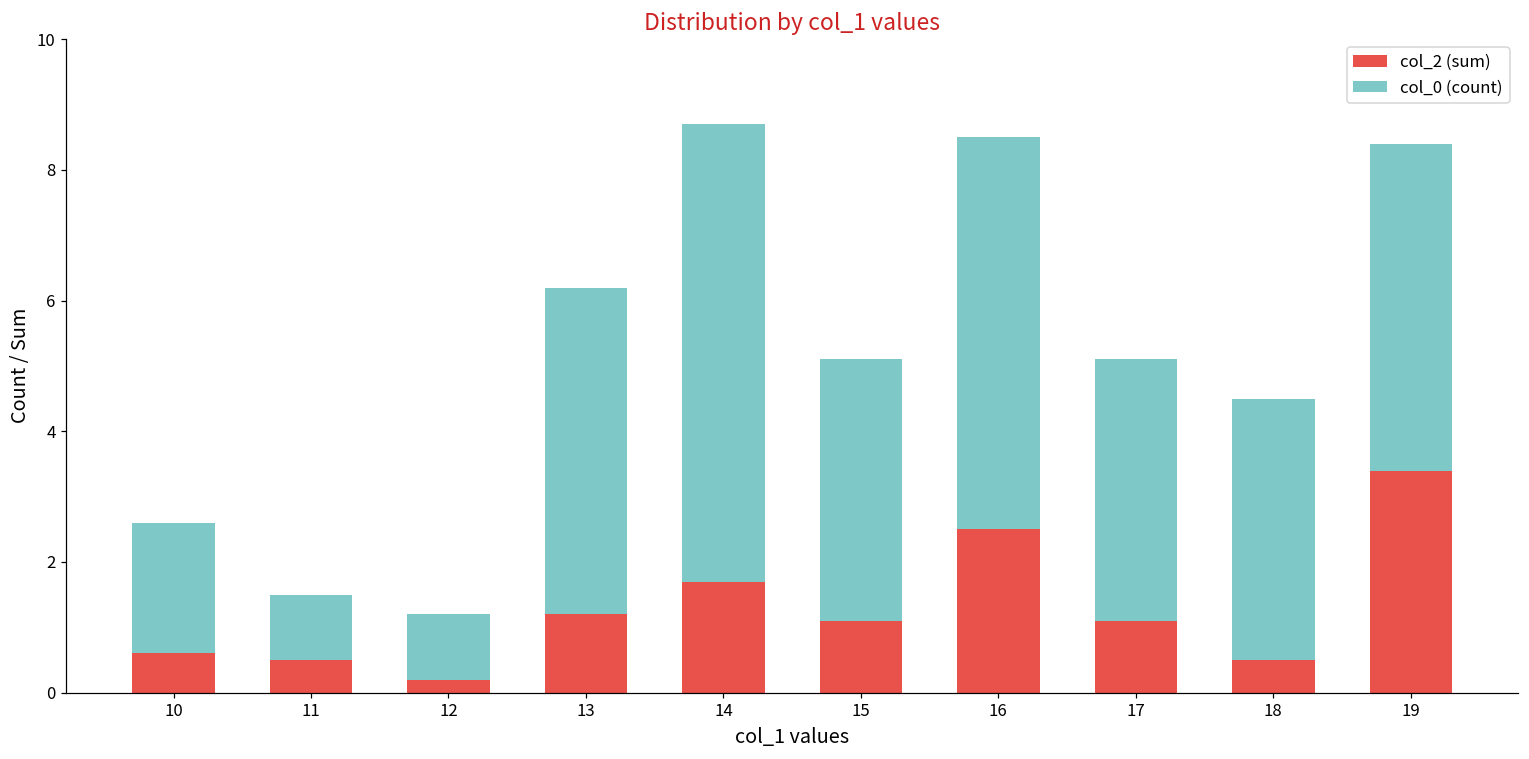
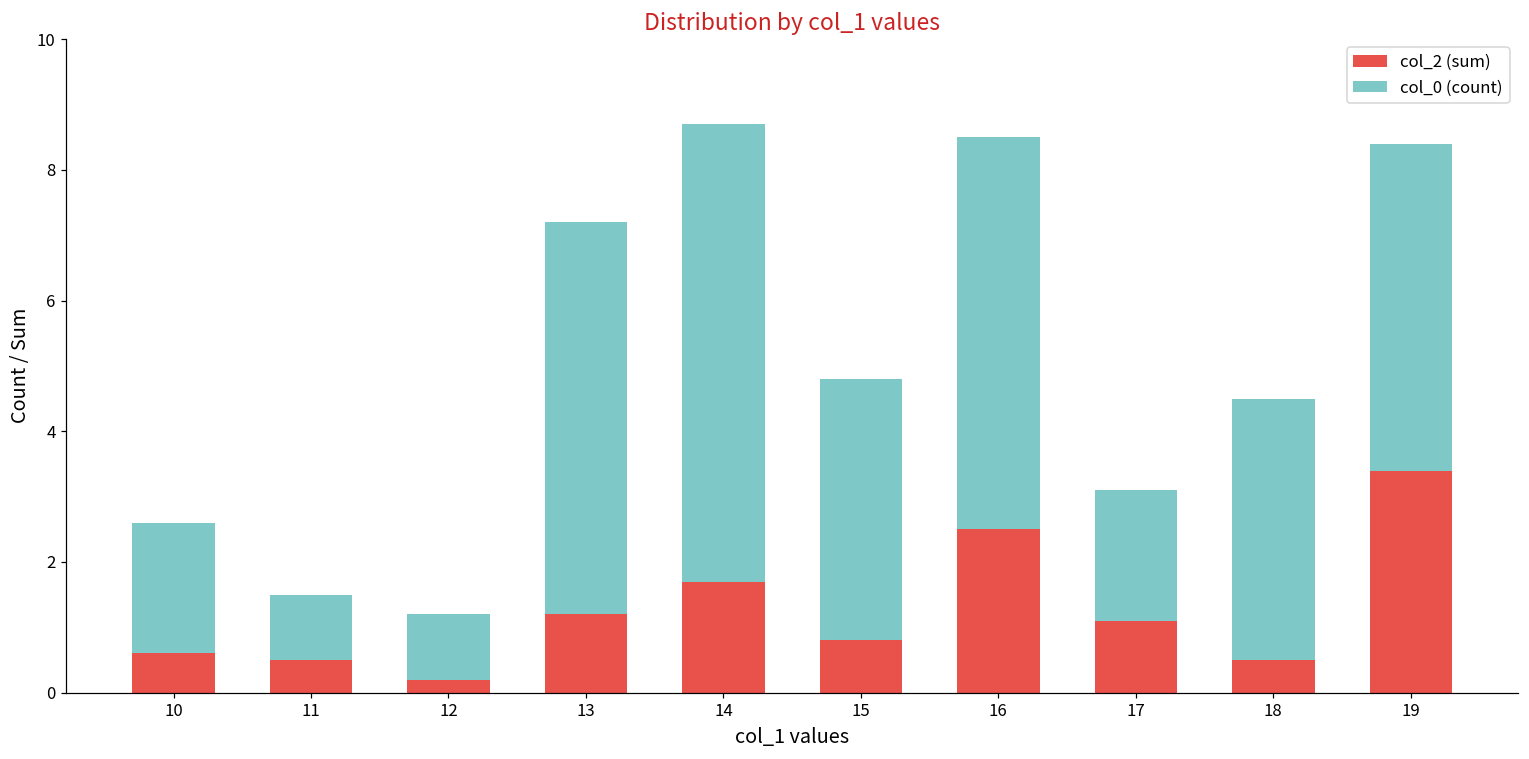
  {
    "col_2 (sum)": {
      "10": 0.6,
      "11": 0.5,
      "12": 0.2,
      "13": 1.2,
      "14": 1.7,
-     "15": 1.1,
+     "15": 0.8,
      "16": 2.5,
      "17": 1.1,
      "18": 0.5,
      "19": 3.4
    },
    "col_0 (count)": {
      "10": 2,
      "11": 1,
      "12": 1,
-     "13": 5,
+     "13": 6,
      "14": 7,
      "15": 4,
      "16": 6,
-     "17": 4,
+     "17": 2,
      "18": 4,
      "19": 5
    }
  }
